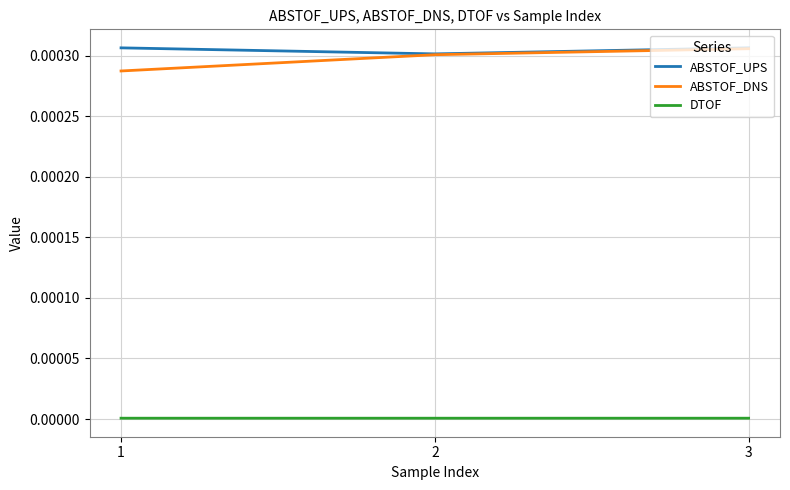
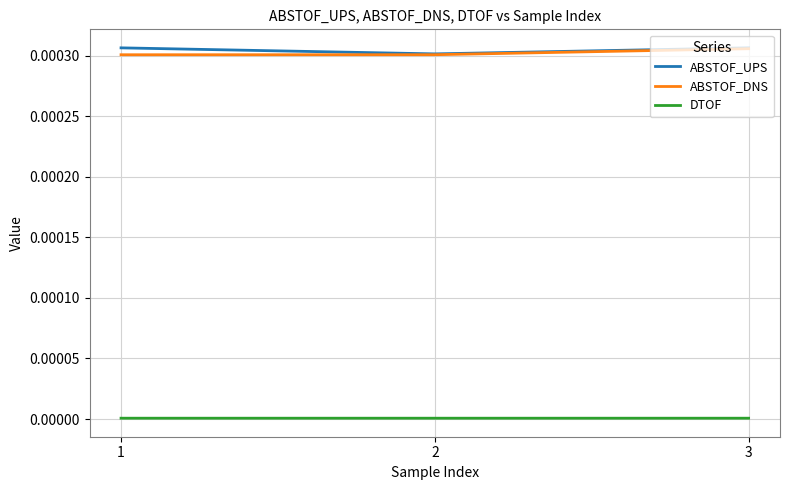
  {
    "ABSTOF_UPS": {
      "1": 0.000306
    },
    "ABSTOF_DNS": {
-     "1": 0.000287
+     "1": 0.000301
    },
    "DTOF": {
      "1": 0.000001,
      "2": 0.000001,
      "3": 0.000001
    }
  }
